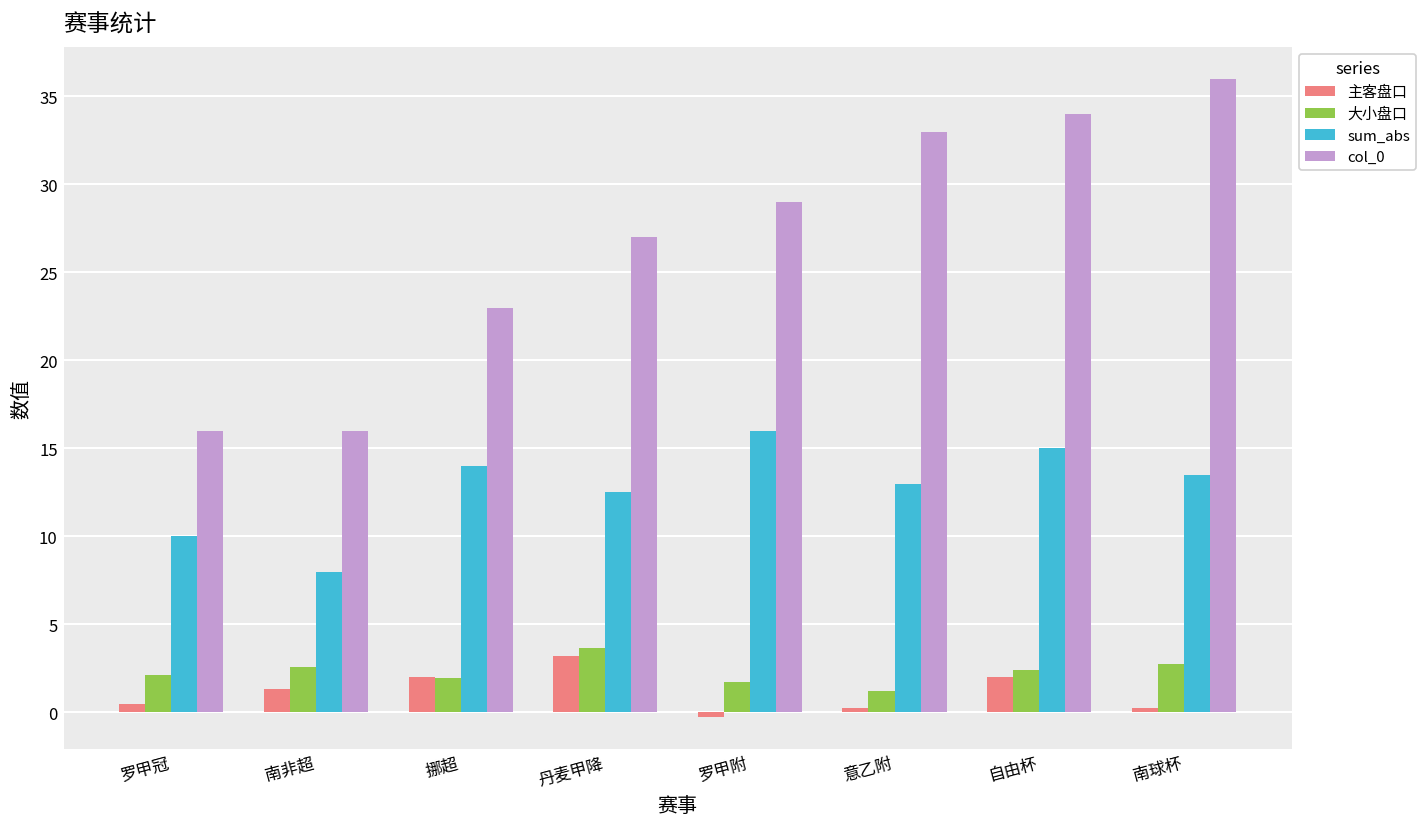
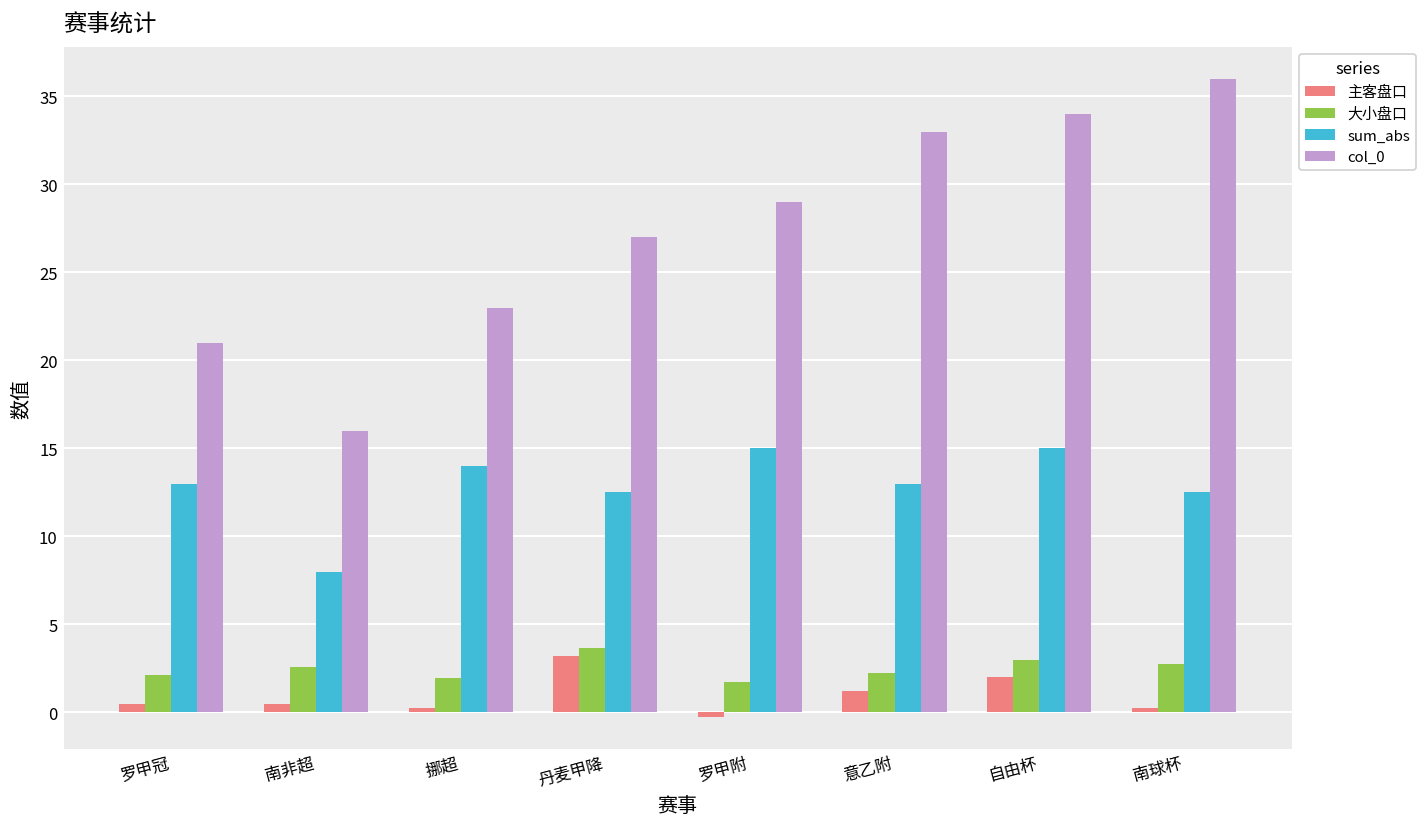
  {
    "主客盘口": {
      "罗甲冠": 0.5,
-     "南非超": 1.3,
-     "挪超": 2.0,
+     "南非超": 0.5,
+     "挪超": 0.3,
      "丹麦甲降": 3.2,
      "罗甲附": -0.3,
-     "意乙附": 0.3,
+     "意乙附": 1.2,
      "自由杯": 2.0,
      "南球杯": 0.3
    },
    "大小盘口": {
      "罗甲冠": 2.1,
      "南非超": 2.6,
      "挪超": 1.9,
      "丹麦甲降": 3.7,
      "罗甲附": 1.8,
-     "意乙附": 1.2,
-     "自由杯": 2.4,
+     "意乙附": 2.3,
+     "自由杯": 3.0,
      "南球杯": 2.8
    },
    "sum_abs": {
-     "罗甲冠": 10,
+     "罗甲冠": 13,
      "南非超": 8.0,
      "挪超": 14.0,
      "丹麦甲降": 12.5,
-     "罗甲附": 16,
+     "罗甲附": 15,
      "意乙附": 13.0,
      "自由杯": 15.0,
-     "南球杯": 13.5
+     "南球杯": 12.5
    },
    "col_0": {
-     "罗甲冠": 16,
+     "罗甲冠": 21,
      "南非超": 16,
      "挪超": 23,
      "丹麦甲降": 27,
      "罗甲附": 29,
      "意乙附": 33,
      "自由杯": 34,
      "南球杯": 36
    }
  }
